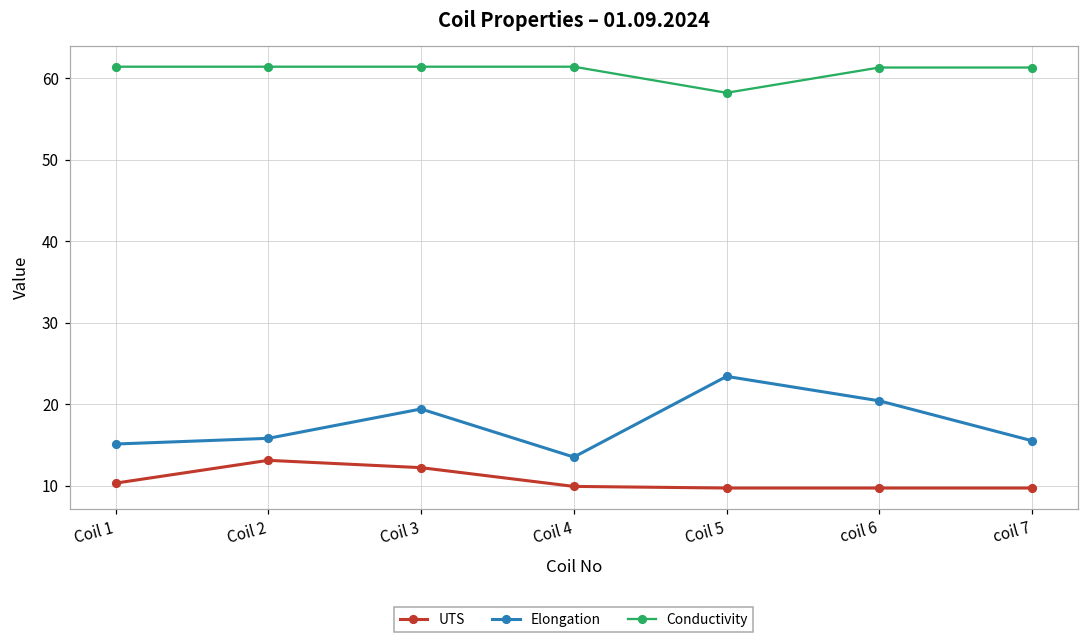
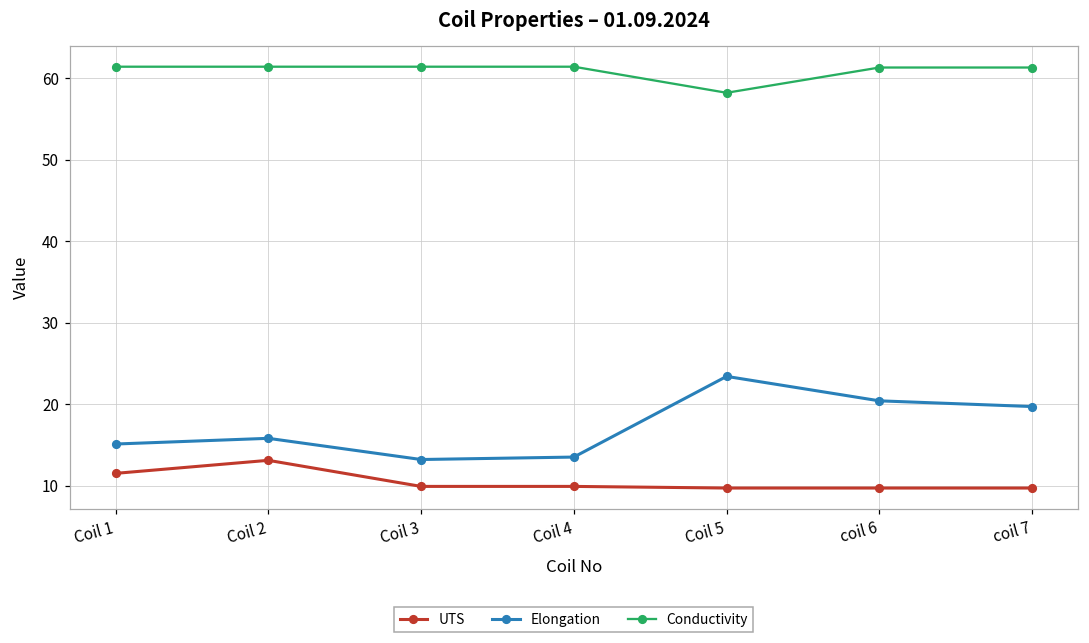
  {
    "UTS": {
-     "Coil 1": 10,
+     "Coil 1": 12,
      "Coil 2": 13,
-     "Coil 3": 12,
+     "Coil 3": 10,
      "Coil 4": 10,
      "Coil 5": 10,
      "coil 6": 10,
      "coil 7": 10
    },
    "Elongation": {
      "Coil 1": 15,
      "Coil 2": 16,
-     "Coil 3": 19,
+     "Coil 3": 13,
      "Coil 4": 14,
      "Coil 5": 23,
      "coil 6": 20,
-     "coil 7": 16
+     "coil 7": 20
    },
    "Conductivity": {
      "Coil 1": 61,
      "Coil 2": 61,
      "Coil 3": 61,
      "Coil 4": 61,
      "Coil 5": 58,
      "coil 6": 61,
      "coil 7": 61
    }
  }
